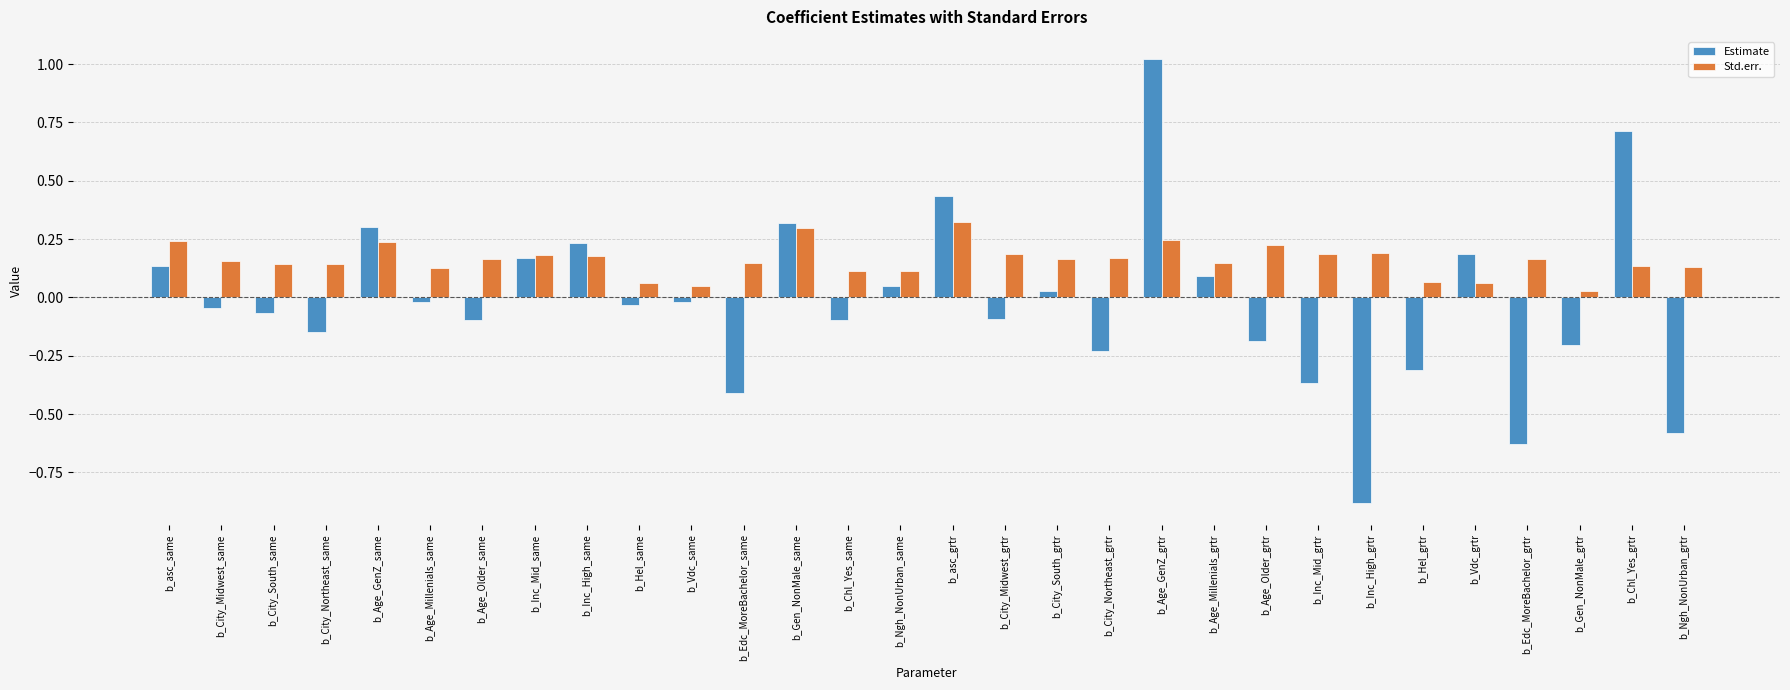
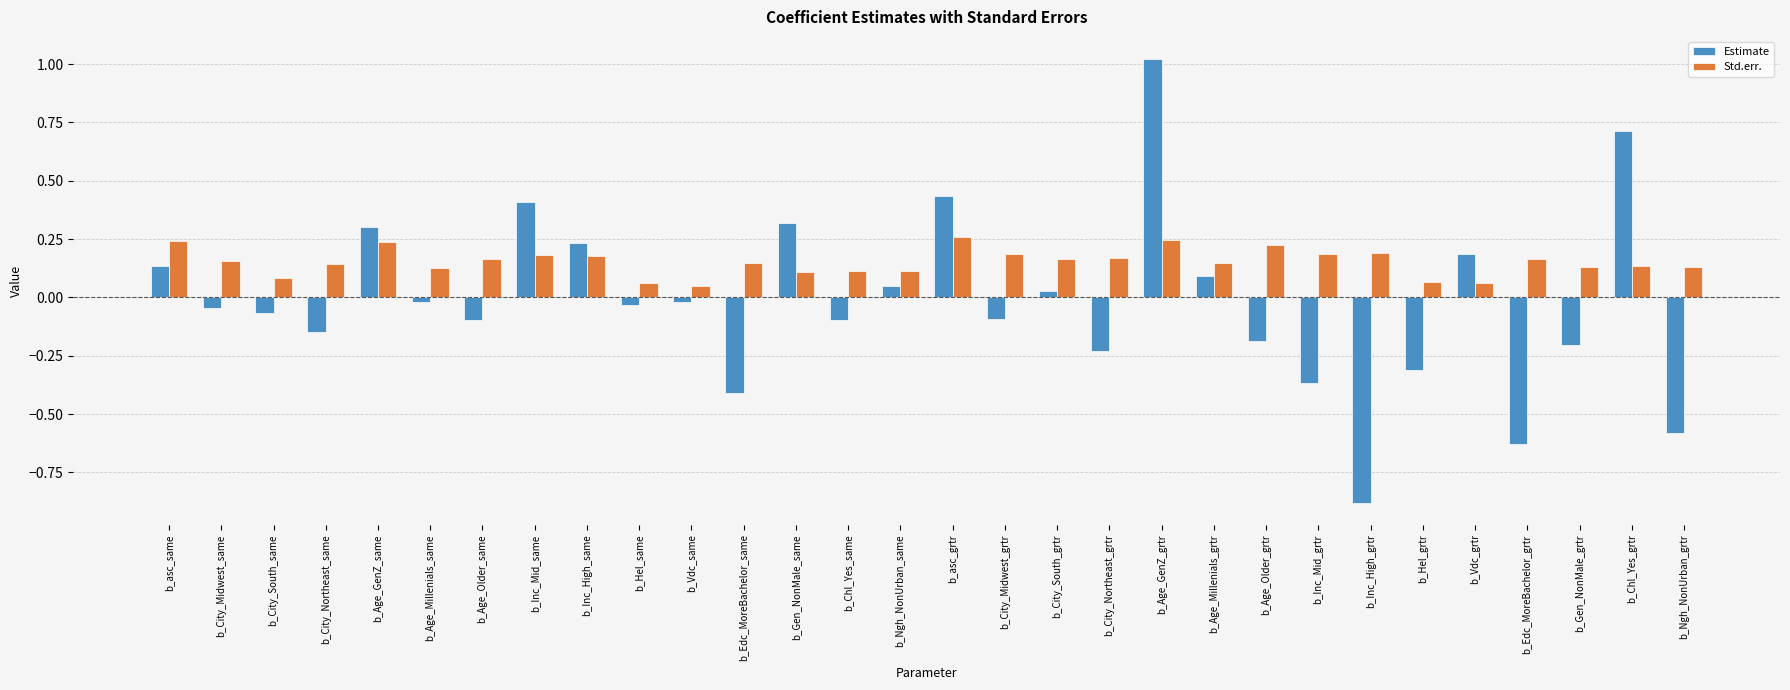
  {
    "Estimate": {
      "b_asc_same": 0.13,
      "b_City_Midwest_same": -0.04,
      "b_City_South_same": -0.07,
      "b_City_Northeast_same": -0.15,
      "b_Age_GenZ_same": 0.30,
      "b_Age_Millenials_same": -0.02,
      "b_Age_Older_same": -0.10,
-     "b_Inc_Mid_same": 0.17,
+     "b_Inc_Mid_same": 0.41,
      "b_Inc_High_same": 0.23,
      "b_Hel_same": -0.03,
      "b_Vdc_same": -0.02,
      "b_Edc_MoreBachelor_same": -0.41,
      "b_Gen_NonMale_same": 0.32,
      "b_Chl_Yes_same": -0.10,
      "b_Ngh_NonUrban_same": 0.05,
      "b_asc_grtr": 0.43,
      "b_City_Midwest_grtr": -0.09,
      "b_City_South_grtr": 0.03,
      "b_City_Northeast_grtr": -0.23,
      "b_Age_GenZ_grtr": 1.02,
      "b_Age_Millenials_grtr": 0.09,
      "b_Age_Older_grtr": -0.19,
      "b_Inc_Mid_grtr": -0.37,
      "b_Inc_High_grtr": -0.88,
      "b_Hel_grtr": -0.31,
      "b_Vdc_grtr": 0.19,
      "b_Edc_MoreBachelor_grtr": -0.63,
      "b_Gen_NonMale_grtr": -0.20,
      "b_Chl_Yes_grtr": 0.71,
      "b_Ngh_NonUrban_grtr": -0.58
    },
    "Std.err.": {
      "b_asc_same": 0.24,
      "b_City_Midwest_same": 0.16,
-     "b_City_South_same": 0.14,
+     "b_City_South_same": 0.08,
      "b_City_Northeast_same": 0.14,
      "b_Age_GenZ_same": 0.24,
      "b_Age_Millenials_same": 0.13,
      "b_Age_Older_same": 0.16,
      "b_Inc_Mid_same": 0.18,
      "b_Inc_High_same": 0.18,
      "b_Hel_same": 0.06,
      "b_Vdc_same": 0.05,
      "b_Edc_MoreBachelor_same": 0.15,
-     "b_Gen_NonMale_same": 0.30,
+     "b_Gen_NonMale_same": 0.11,
      "b_Chl_Yes_same": 0.11,
      "b_Ngh_NonUrban_same": 0.11,
-     "b_asc_grtr": 0.32,
+     "b_asc_grtr": 0.26,
      "b_City_Midwest_grtr": 0.18,
      "b_City_South_grtr": 0.16,
      "b_City_Northeast_grtr": 0.17,
      "b_Age_GenZ_grtr": 0.25,
      "b_Age_Millenials_grtr": 0.15,
      "b_Age_Older_grtr": 0.22,
      "b_Inc_Mid_grtr": 0.19,
      "b_Inc_High_grtr": 0.19,
      "b_Hel_grtr": 0.07,
      "b_Vdc_grtr": 0.06,
      "b_Edc_MoreBachelor_grtr": 0.16,
-     "b_Gen_NonMale_grtr": 0.03,
+     "b_Gen_NonMale_grtr": 0.13,
      "b_Chl_Yes_grtr": 0.13,
      "b_Ngh_NonUrban_grtr": 0.13
    }
  }
